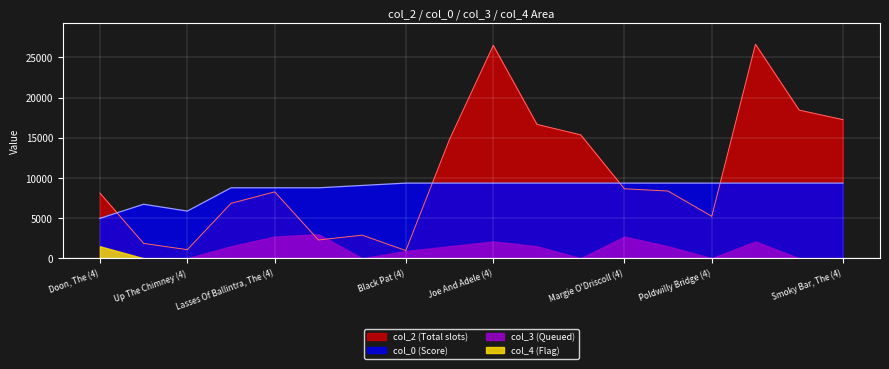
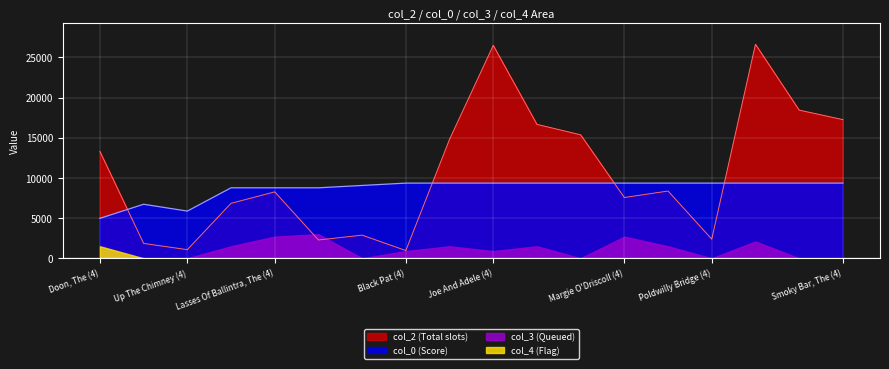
  {
    "col_2 (Total slots)": {
-     "Doon, The (4)": 8000,
+     "Doon, The (4)": 13000,
      "Up The Chimney (4)": 1000,
      "Lasses Of Ballintra, The (4)": 8000,
      "Joe And Adele (4)": 27000,
-     "Margie O'Driscoll (4)": 9000,
-     "Poldwilly Bridge (4)": 5000,
+     "Margie O'Driscoll (4)": 8000,
+     "Poldwilly Bridge (4)": 2000,
      "Smoky Bar, The (4)": 17000
    },
    "col_0 (Score)": {
      "Doon, The (4)": 5000,
      "Up The Chimney (4)": 6000,
      "Lasses Of Ballintra, The (4)": 9000,
      "Black Pat (4)": 9000,
      "Joe And Adele (4)": 9000,
      "Margie O'Driscoll (4)": 9000,
      "Poldwilly Bridge (4)": 9000,
      "Smoky Bar, The (4)": 9000
    },
    "col_3 (Queued)": {
      "Doon, The (4)": 0,
      "Lasses Of Ballintra, The (4)": 3000,
-     "Joe And Adele (4)": 2000,
+     "Joe And Adele (4)": 1000,
      "Margie O'Driscoll (4)": 3000
    },
    "col_4 (Flag)": {
      "Doon, The (4)": 2000,
      "Lasses Of Ballintra, The (4)": 0,
      "Black Pat (4)": 0,
      "Joe And Adele (4)": 0,
      "Margie O'Driscoll (4)": 0
    }
  }
